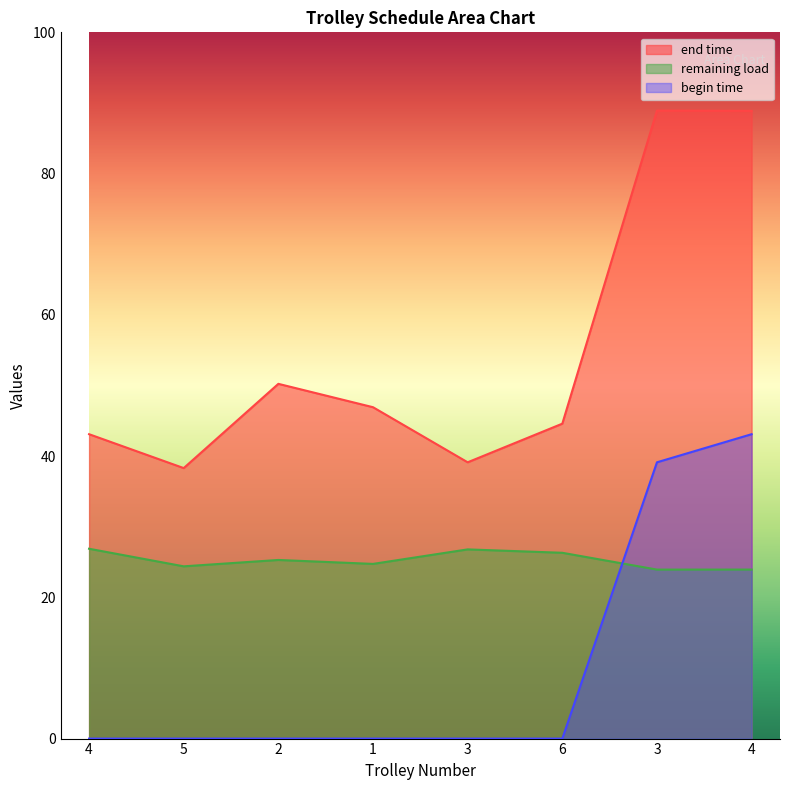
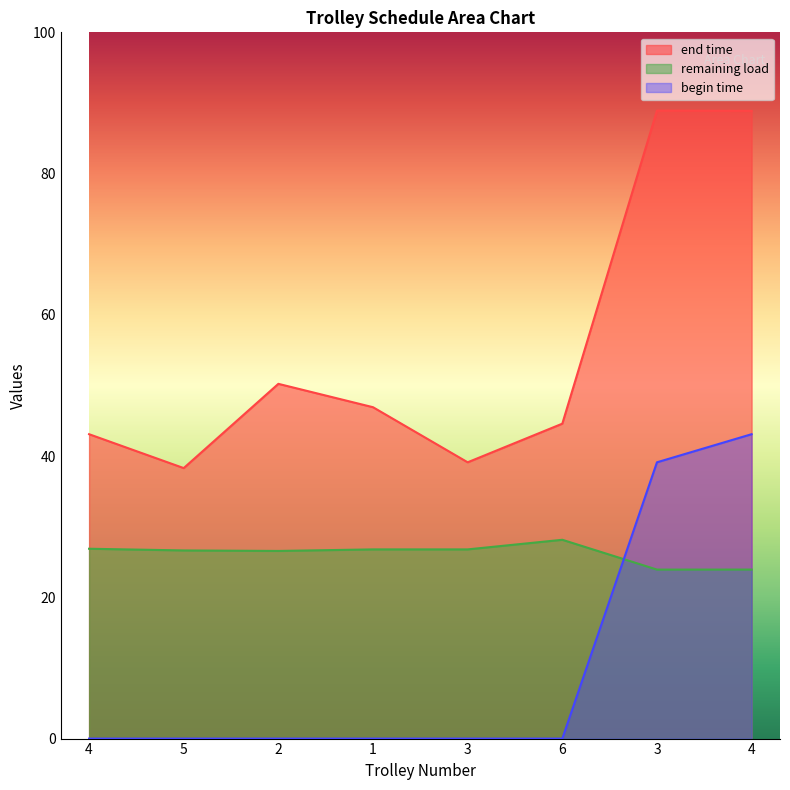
  {
    "end time": {
      "5": 38,
      "2": 50,
      "1": 47,
      "6": 45
    },
    "remaining load": {
-     "5": 24,
-     "2": 25,
-     "1": 25,
-     "6": 26
+     "5": 27,
+     "2": 27,
+     "1": 27,
+     "6": 28
    },
    "begin time": {
      "5": 0,
      "2": 0,
      "1": 0,
      "6": 0
    }
  }
